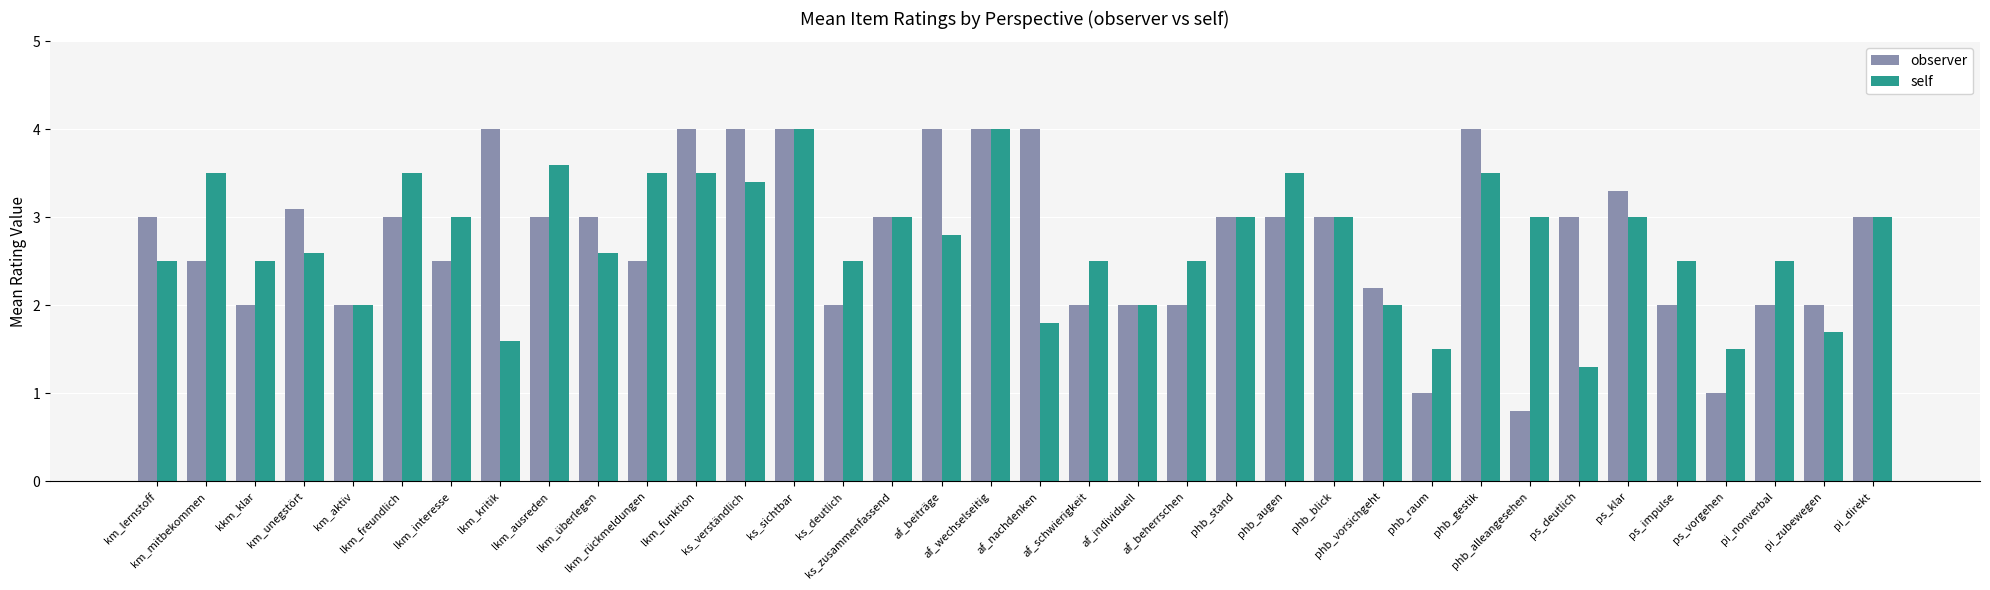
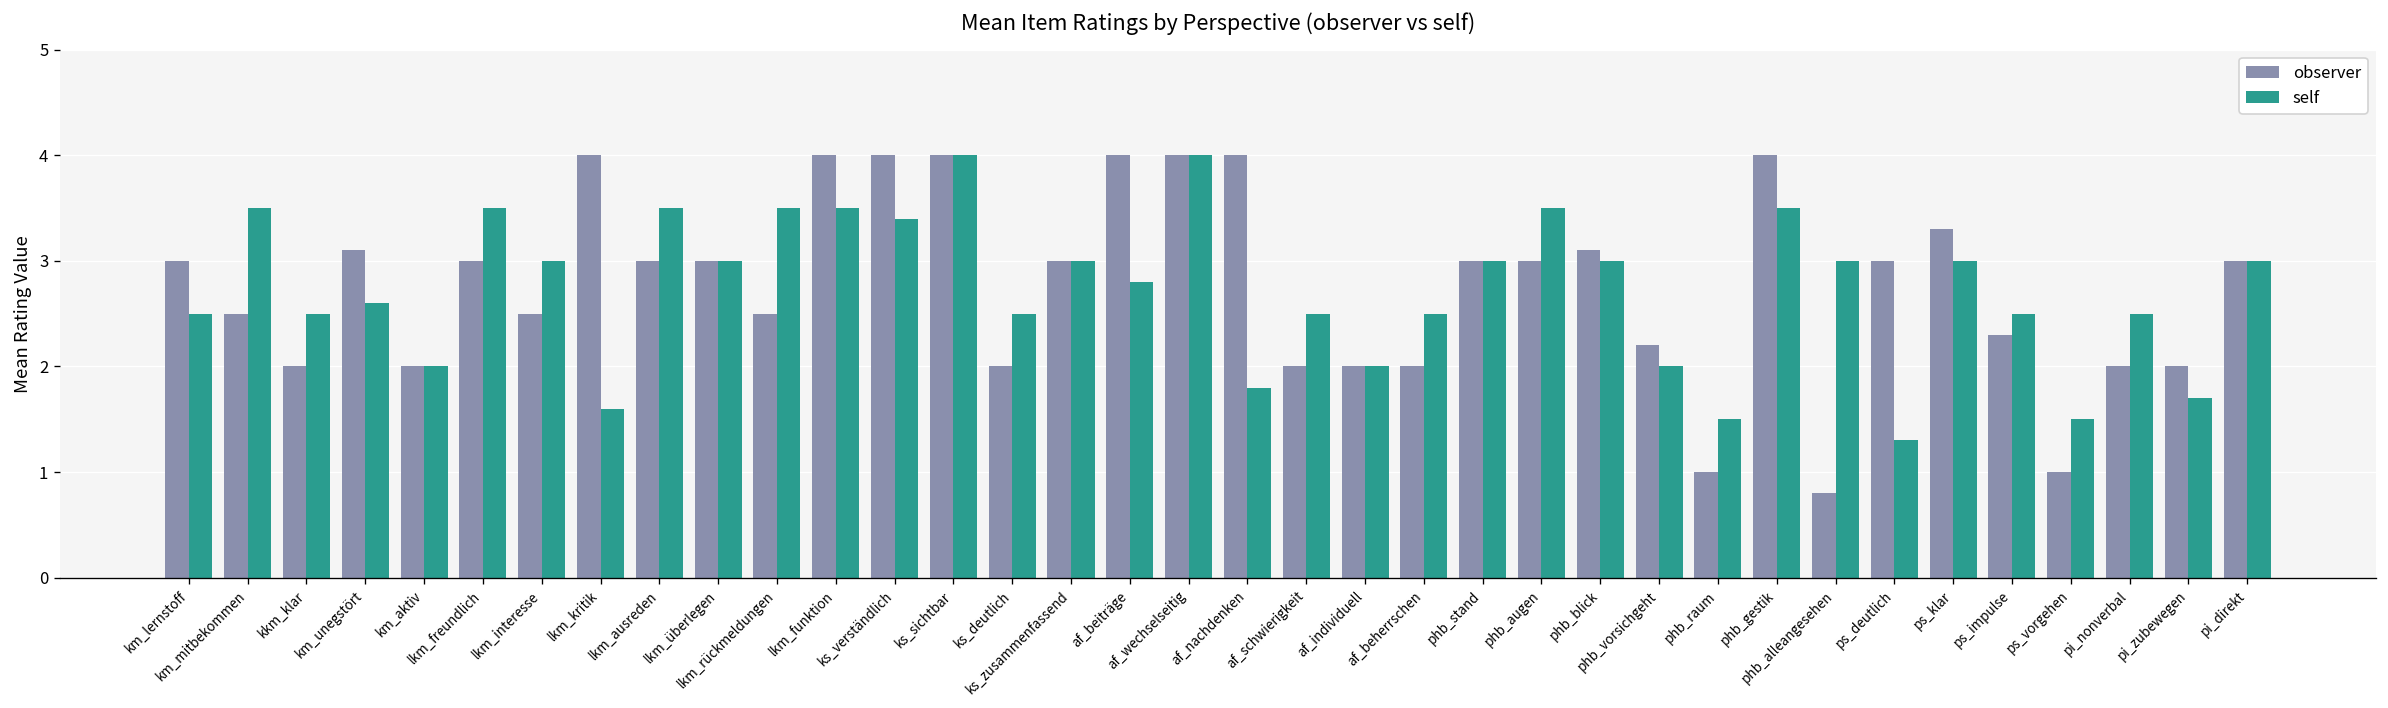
  {
    "observer": {
      "km_lernstoff": 3.0,
      "km_mitbekommen": 2.5,
      "kkm_klar": 2.0,
      "km_unegstört": 3.1,
      "km_aktiv": 2.0,
      "lkm_freundlich": 3.0,
      "lkm_interesse": 2.5,
      "lkm_kritik": 4.0,
      "lkm_ausreden": 3.0,
      "lkm_überlegen": 3.0,
      "lkm_rückmeldungen": 2.5,
      "lkm_funktion": 4.0,
      "ks_verständlich": 4.0,
      "ks_sichtbar": 4.0,
      "ks_deutlich": 2.0,
      "ks_zusammenfassend": 3.0,
      "af_beiträge": 4.0,
      "af_wechselseitig": 4.0,
      "af_nachdenken": 4.0,
      "af_schwierigkeit": 2.0,
      "af_individuell": 2.0,
      "af_beherrschen": 2.0,
      "phb_stand": 3.0,
      "phb_augen": 3.0,
-     "phb_blick": 3.0,
+     "phb_blick": 3.1,
      "phb_vorsichgeht": 2.2,
      "phb_raum": 1.0,
      "phb_gestik": 4.0,
      "phb_alleangesehen": 0.8,
      "ps_deutlich": 3.0,
      "ps_klar": 3.3,
-     "ps_impulse": 2.0,
+     "ps_impulse": 2.3,
      "ps_vorgehen": 1.0,
      "pi_nonverbal": 2.0,
      "pi_zubewegen": 2.0,
      "pi_direkt": 3.0
    },
    "self": {
      "km_lernstoff": 2.5,
      "km_mitbekommen": 3.5,
      "kkm_klar": 2.5,
      "km_unegstört": 2.6,
      "km_aktiv": 2.0,
      "lkm_freundlich": 3.5,
      "lkm_interesse": 3.0,
      "lkm_kritik": 1.6,
-     "lkm_ausreden": 3.6,
-     "lkm_überlegen": 2.6,
+     "lkm_ausreden": 3.5,
+     "lkm_überlegen": 3.0,
      "lkm_rückmeldungen": 3.5,
      "lkm_funktion": 3.5,
      "ks_verständlich": 3.4,
      "ks_sichtbar": 4.0,
      "ks_deutlich": 2.5,
      "ks_zusammenfassend": 3.0,
      "af_beiträge": 2.8,
      "af_wechselseitig": 4.0,
      "af_nachdenken": 1.8,
      "af_schwierigkeit": 2.5,
      "af_individuell": 2.0,
      "af_beherrschen": 2.5,
      "phb_stand": 3.0,
      "phb_augen": 3.5,
      "phb_blick": 3.0,
      "phb_vorsichgeht": 2.0,
      "phb_raum": 1.5,
      "phb_gestik": 3.5,
      "phb_alleangesehen": 3.0,
      "ps_deutlich": 1.3,
      "ps_klar": 3.0,
      "ps_impulse": 2.5,
      "ps_vorgehen": 1.5,
      "pi_nonverbal": 2.5,
      "pi_zubewegen": 1.7,
      "pi_direkt": 3.0
    }
  }
